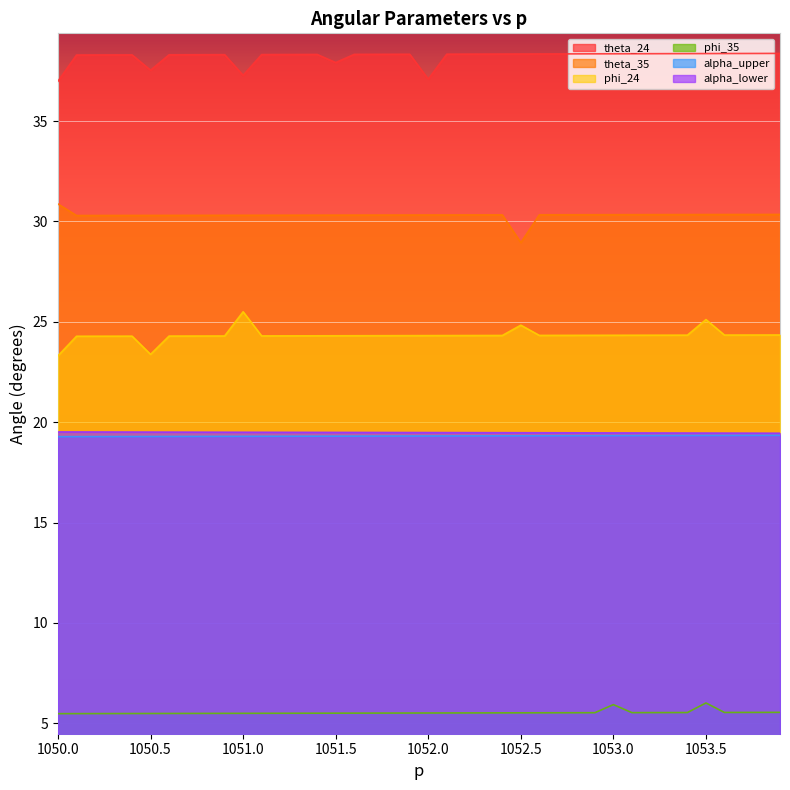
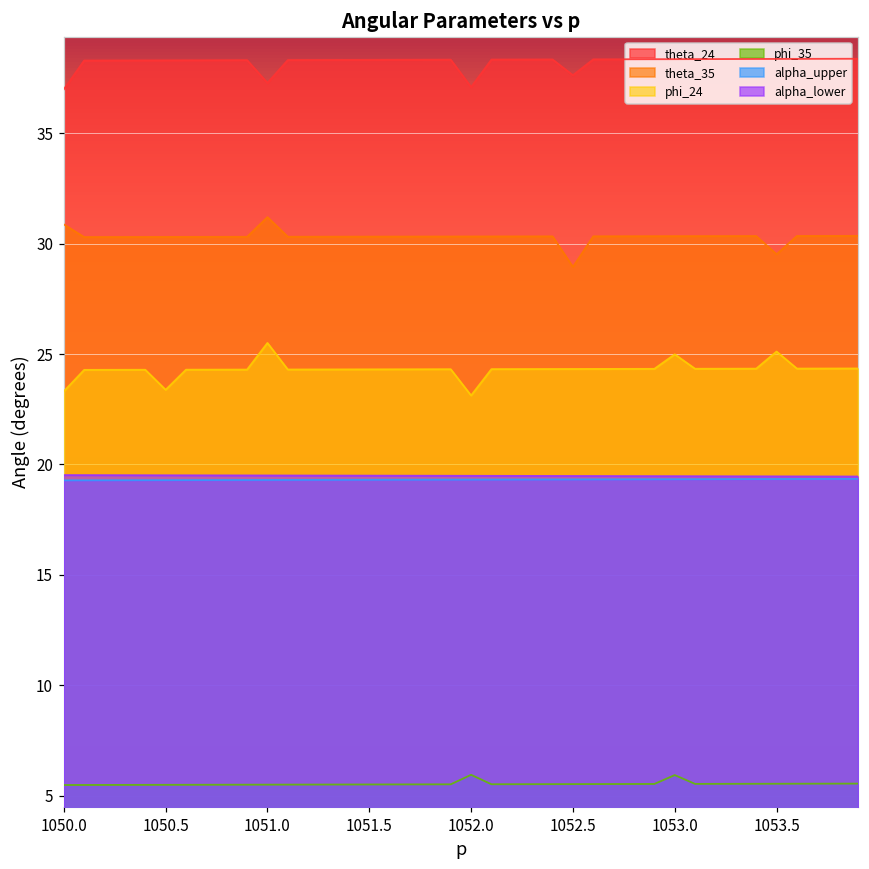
  {
    "theta_24": {
      "1050.0": 37.0,
-     "1050.5": 37.5,
+     "1050.5": 38.3,
      "1051.0": 37.3,
-     "1051.5": 37.9,
+     "1051.5": 38.3,
      "1052.0": 37.1,
-     "1052.5": 38.3
+     "1052.5": 37.6
    },
    "theta_35": {
      "1050.0": 30.9,
      "1050.5": 30.3,
-     "1051.0": 30.3,
+     "1051.0": 31.2,
      "1051.5": 30.3,
      "1052.0": 30.3,
      "1052.5": 28.9,
      "1053.0": 30.3,
-     "1053.5": 30.3
+     "1053.5": 29.5
    },
    "phi_24": {
      "1050.0": 23.3,
      "1050.5": 23.4,
      "1051.0": 25.5,
      "1051.5": 24.3,
-     "1052.0": 24.3,
-     "1052.5": 24.8,
-     "1053.0": 24.3,
+     "1052.0": 23.1,
+     "1052.5": 24.3,
+     "1053.0": 25.0,
      "1053.5": 25.1
    },
    "phi_35": {
      "1050.0": 5.5,
      "1050.5": 5.5,
      "1051.0": 5.5,
      "1051.5": 5.5,
-     "1052.0": 5.5,
+     "1052.0": 5.9,
      "1052.5": 5.5,
      "1053.0": 5.9,
-     "1053.5": 6.0
+     "1053.5": 5.5
    },
    "alpha_upper": {
      "1050.0": 19.3,
      "1050.5": 19.3,
      "1051.0": 19.3,
      "1051.5": 19.3,
      "1052.0": 19.3,
      "1052.5": 19.3,
      "1053.0": 19.3
    },
    "alpha_lower": {
      "1050.0": 19.5,
      "1050.5": 19.5,
      "1051.0": 19.5,
      "1051.5": 19.5,
      "1052.0": 19.5,
      "1052.5": 19.5,
      "1053.0": 19.5
    }
  }
